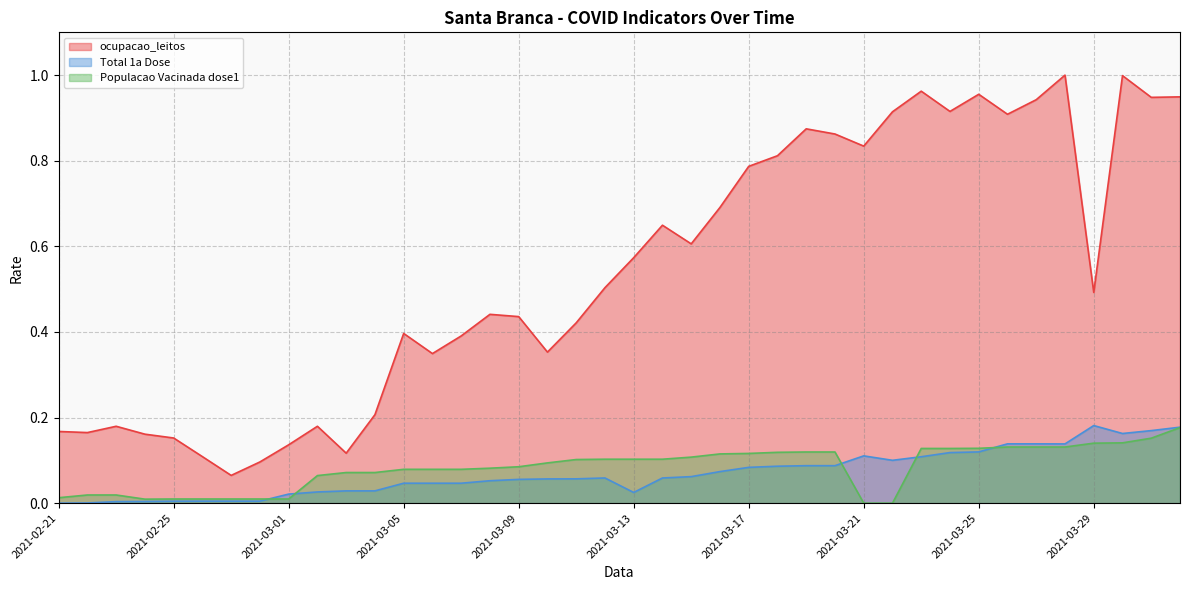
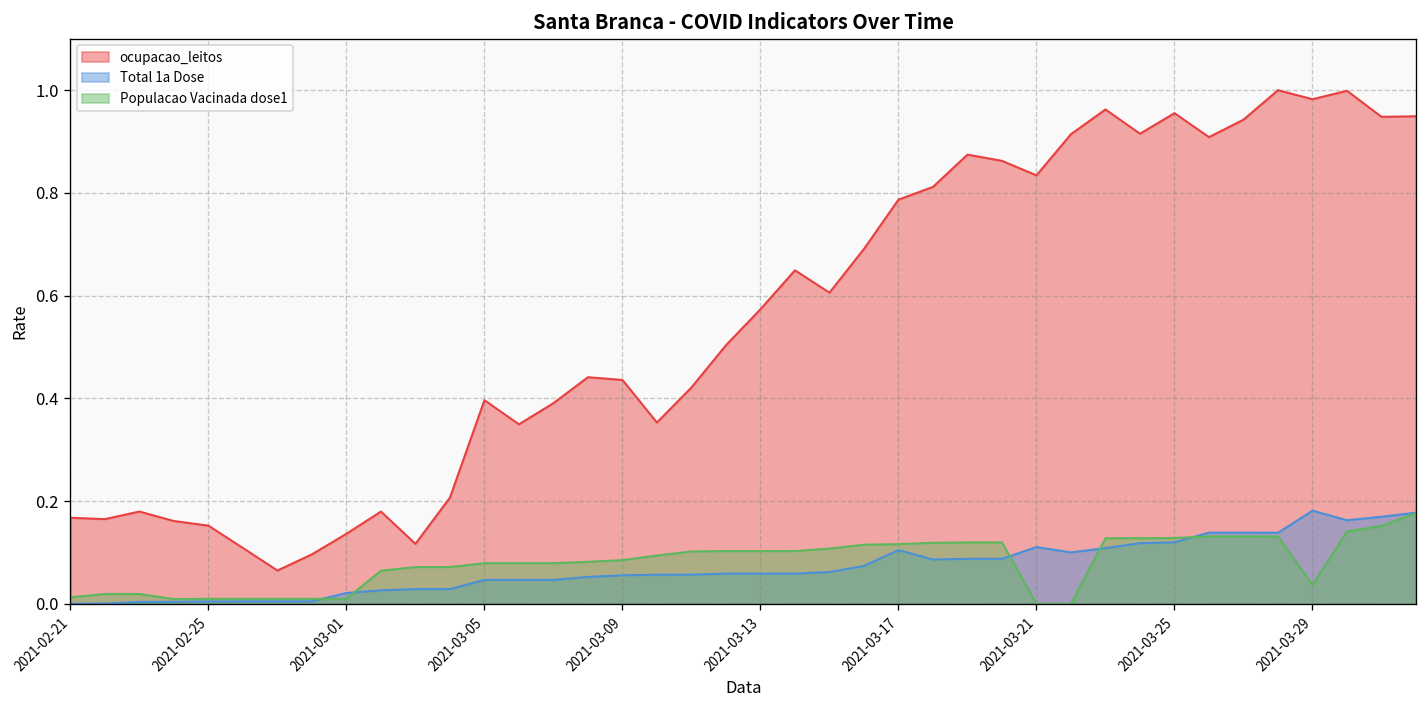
  {
    "ocupacao_leitos": {
      "2021-02-21": 0.17,
      "2021-02-25": 0.15,
      "2021-03-01": 0.14,
      "2021-03-05": 0.40,
      "2021-03-09": 0.44,
      "2021-03-13": 0.57,
      "2021-03-17": 0.79,
      "2021-03-21": 0.83,
      "2021-03-25": 0.96,
-     "2021-03-29": 0.49
+     "2021-03-29": 0.98
    },
    "Total 1a Dose": {
      "2021-02-21": 0.00,
      "2021-03-01": 0.02,
      "2021-03-05": 0.05,
      "2021-03-09": 0.06,
-     "2021-03-13": 0.03,
-     "2021-03-17": 0.08,
+     "2021-03-13": 0.06,
+     "2021-03-17": 0.10,
      "2021-03-21": 0.11,
      "2021-03-25": 0.12,
      "2021-03-29": 0.18
    },
    "Populacao Vacinada dose1": {
      "2021-02-21": 0.01,
      "2021-03-01": 0.01,
      "2021-03-05": 0.08,
      "2021-03-09": 0.09,
      "2021-03-13": 0.10,
      "2021-03-17": 0.12,
      "2021-03-21": 0.00,
      "2021-03-25": 0.13,
-     "2021-03-29": 0.14
+     "2021-03-29": 0.04
    }
  }
